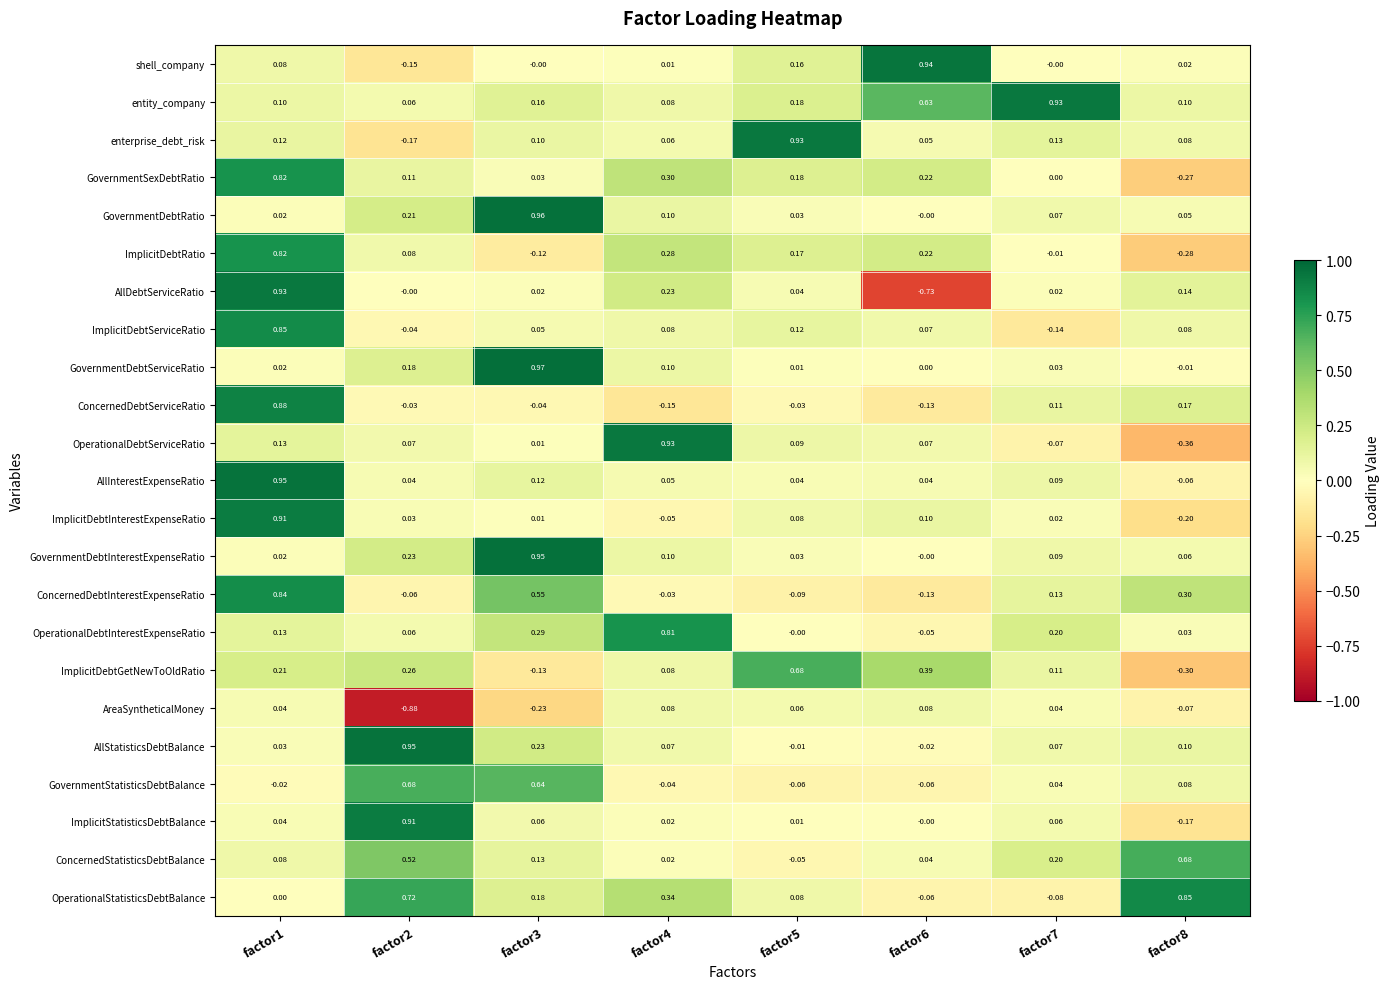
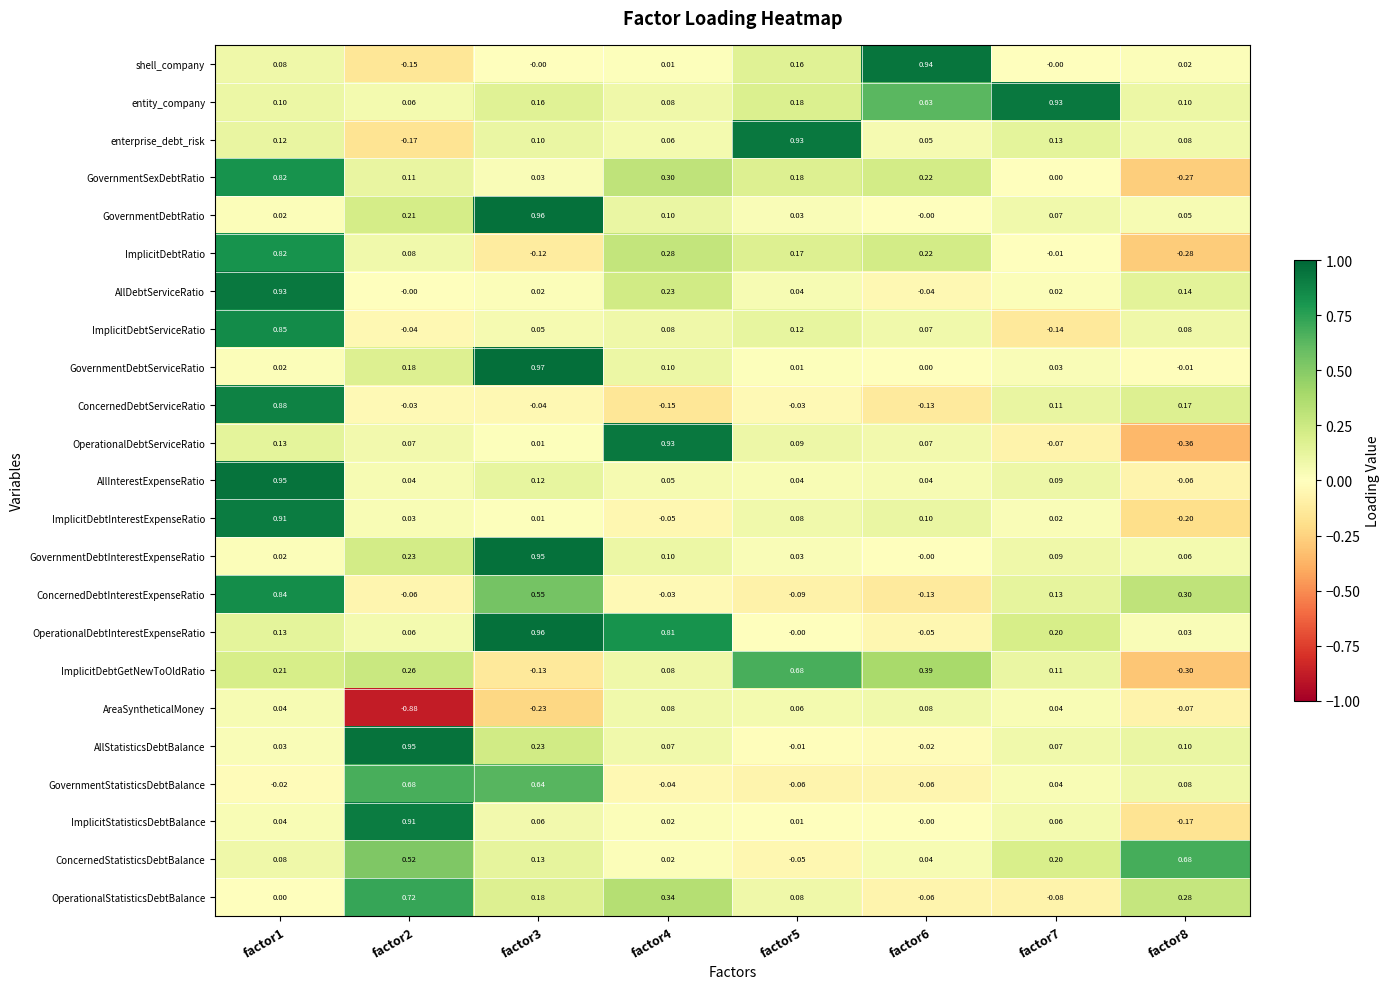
  {
    "shell_company": {
      "factor1": 0.08,
      "factor2": -0.15,
      "factor3": -0.00,
      "factor4": 0.01,
      "factor5": 0.16,
      "factor6": 0.94,
      "factor7": -0.00,
      "factor8": 0.02
    },
    "entity_company": {
      "factor1": 0.10,
      "factor2": 0.06,
      "factor3": 0.16,
      "factor4": 0.08,
      "factor5": 0.18,
      "factor6": 0.63,
      "factor7": 0.93,
      "factor8": 0.10
    },
    "enterprise_debt_risk": {
      "factor1": 0.12,
      "factor2": -0.17,
      "factor3": 0.10,
      "factor4": 0.06,
      "factor5": 0.93,
      "factor6": 0.05,
      "factor7": 0.13,
      "factor8": 0.08
    },
    "GovernmentSexDebtRatio": {
      "factor1": 0.82,
      "factor2": 0.11,
      "factor3": 0.03,
      "factor4": 0.30,
      "factor5": 0.18,
      "factor6": 0.22,
      "factor7": 0.00,
      "factor8": -0.27
    },
    "GovernmentDebtRatio": {
      "factor1": 0.02,
      "factor2": 0.21,
      "factor3": 0.96,
      "factor4": 0.10,
      "factor5": 0.03,
      "factor6": -0.00,
      "factor7": 0.07,
      "factor8": 0.05
    },
    "ImplicitDebtRatio": {
      "factor1": 0.82,
      "factor2": 0.08,
      "factor3": -0.12,
      "factor4": 0.28,
      "factor5": 0.17,
      "factor6": 0.22,
      "factor7": -0.01,
      "factor8": -0.28
    },
    "AllDebtServiceRatio": {
      "factor1": 0.93,
      "factor2": -0.00,
      "factor3": 0.02,
      "factor4": 0.23,
      "factor5": 0.04,
-     "factor6": -0.73,
+     "factor6": -0.04,
      "factor7": 0.02,
      "factor8": 0.14
    },
    "ImplicitDebtServiceRatio": {
      "factor1": 0.85,
      "factor2": -0.04,
      "factor3": 0.05,
      "factor4": 0.08,
      "factor5": 0.12,
      "factor6": 0.07,
      "factor7": -0.14,
      "factor8": 0.08
    },
    "GovernmentDebtServiceRatio": {
      "factor1": 0.02,
      "factor2": 0.18,
      "factor3": 0.97,
      "factor4": 0.10,
      "factor5": 0.01,
      "factor6": 0.00,
      "factor7": 0.03,
      "factor8": -0.01
    },
    "ConcernedDebtServiceRatio": {
      "factor1": 0.88,
      "factor2": -0.03,
      "factor3": -0.04,
      "factor4": -0.15,
      "factor5": -0.03,
      "factor6": -0.13,
      "factor7": 0.11,
      "factor8": 0.17
    },
    "OperationalDebtServiceRatio": {
      "factor1": 0.13,
      "factor2": 0.07,
      "factor3": 0.01,
      "factor4": 0.93,
      "factor5": 0.09,
      "factor6": 0.07,
      "factor7": -0.07,
      "factor8": -0.36
    },
    "AllInterestExpenseRatio": {
      "factor1": 0.95,
      "factor2": 0.04,
      "factor3": 0.12,
      "factor4": 0.05,
      "factor5": 0.04,
      "factor6": 0.04,
      "factor7": 0.09,
      "factor8": -0.06
    },
    "ImplicitDebtInterestExpenseRatio": {
      "factor1": 0.91,
      "factor2": 0.03,
      "factor3": 0.01,
      "factor4": -0.05,
      "factor5": 0.08,
      "factor6": 0.10,
      "factor7": 0.02,
      "factor8": -0.20
    },
    "GovernmentDebtInterestExpenseRatio": {
      "factor1": 0.02,
      "factor2": 0.23,
      "factor3": 0.95,
      "factor4": 0.10,
      "factor5": 0.03,
      "factor6": -0.00,
      "factor7": 0.09,
      "factor8": 0.06
    },
    "ConcernedDebtInterestExpenseRatio": {
      "factor1": 0.84,
      "factor2": -0.06,
      "factor3": 0.55,
      "factor4": -0.03,
      "factor5": -0.09,
      "factor6": -0.13,
      "factor7": 0.13,
      "factor8": 0.30
    },
    "OperationalDebtInterestExpenseRatio": {
      "factor1": 0.13,
      "factor2": 0.06,
-     "factor3": 0.29,
+     "factor3": 0.96,
      "factor4": 0.81,
      "factor5": -0.00,
      "factor6": -0.05,
      "factor7": 0.20,
      "factor8": 0.03
    },
    "ImplicitDebtGetNewToOldRatio": {
      "factor1": 0.21,
      "factor2": 0.26,
      "factor3": -0.13,
      "factor4": 0.08,
      "factor5": 0.68,
      "factor6": 0.39,
      "factor7": 0.11,
      "factor8": -0.30
    },
    "AreaSyntheticalMoney": {
      "factor1": 0.04,
      "factor2": -0.88,
      "factor3": -0.23,
      "factor4": 0.08,
      "factor5": 0.06,
      "factor6": 0.08,
      "factor7": 0.04,
      "factor8": -0.07
    },
    "AllStatisticsDebtBalance": {
      "factor1": 0.03,
      "factor2": 0.95,
      "factor3": 0.23,
      "factor4": 0.07,
      "factor5": -0.01,
      "factor6": -0.02,
      "factor7": 0.07,
      "factor8": 0.10
    },
    "GovernmentStatisticsDebtBalance": {
      "factor1": -0.02,
      "factor2": 0.68,
      "factor3": 0.64,
      "factor4": -0.04,
      "factor5": -0.06,
      "factor6": -0.06,
      "factor7": 0.04,
      "factor8": 0.08
    },
    "ImplicitStatisticsDebtBalance": {
      "factor1": 0.04,
      "factor2": 0.91,
      "factor3": 0.06,
      "factor4": 0.02,
      "factor5": 0.01,
      "factor6": -0.00,
      "factor7": 0.06,
      "factor8": -0.17
    },
    "ConcernedStatisticsDebtBalance": {
      "factor1": 0.08,
      "factor2": 0.52,
      "factor3": 0.13,
      "factor4": 0.02,
      "factor5": -0.05,
      "factor6": 0.04,
      "factor7": 0.20,
      "factor8": 0.68
    },
    "OperationalStatisticsDebtBalance": {
      "factor1": 0.00,
      "factor2": 0.72,
      "factor3": 0.18,
      "factor4": 0.34,
      "factor5": 0.08,
      "factor6": -0.06,
      "factor7": -0.08,
-     "factor8": 0.85
+     "factor8": 0.28
    }
  }
